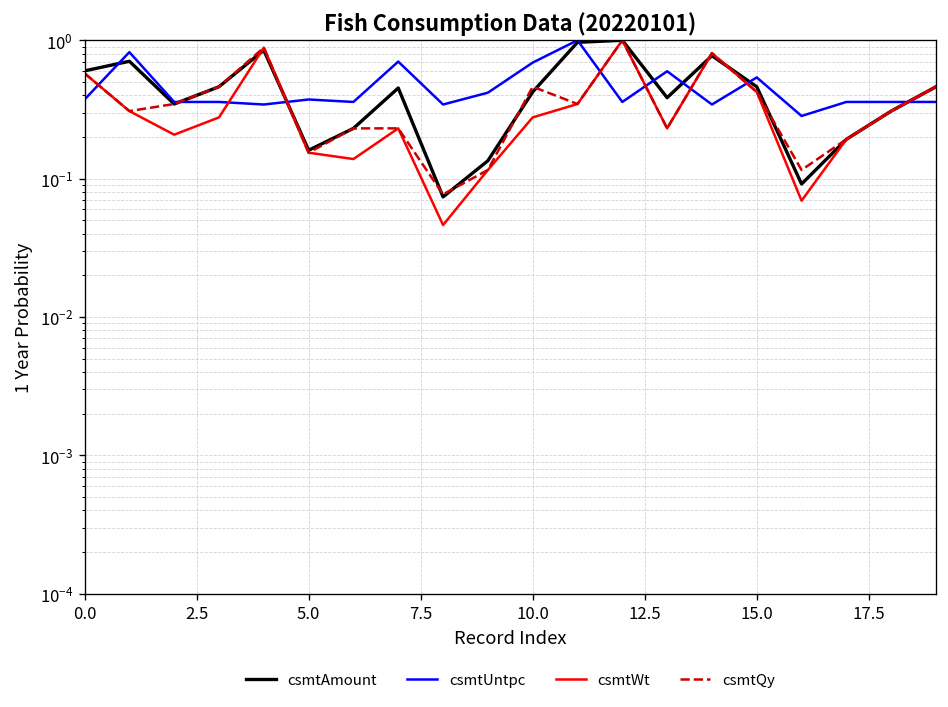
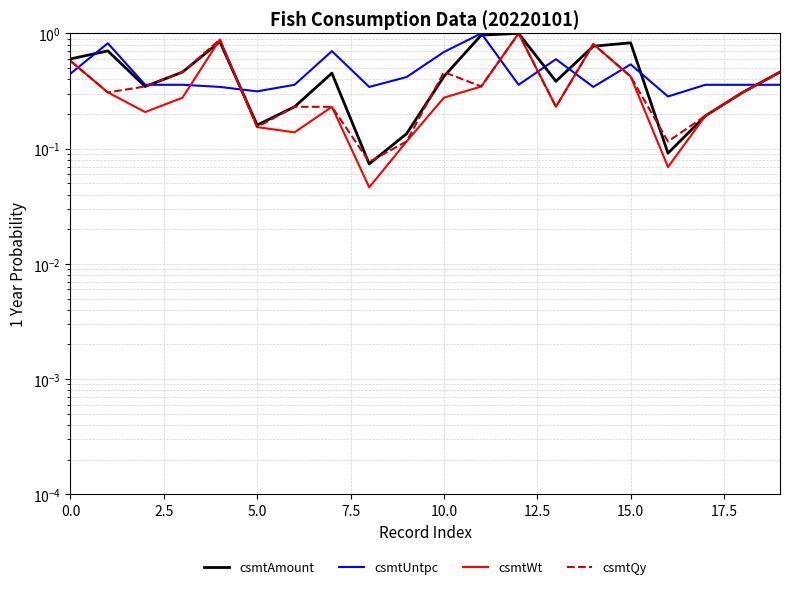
  {
    "csmtAmount": {
      "10.0": 0.42,
-     "15.0": 0.46
+     "15.0": 0.8
    },
    "csmtUntpc": {
-     "0.0": 0.37,
-     "5.0": 0.37,
+     "0.0": 0.45,
+     "5.0": 0.31,
      "10.0": 0.7,
      "15.0": 0.5
    }
  }
